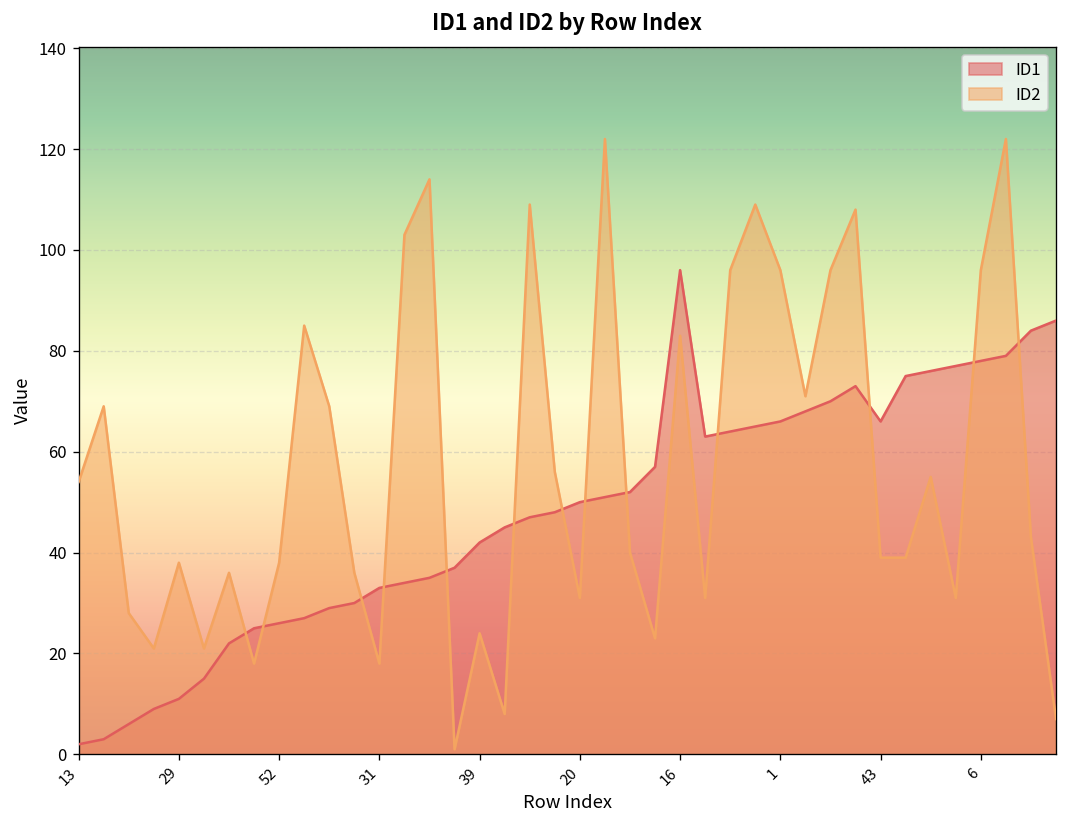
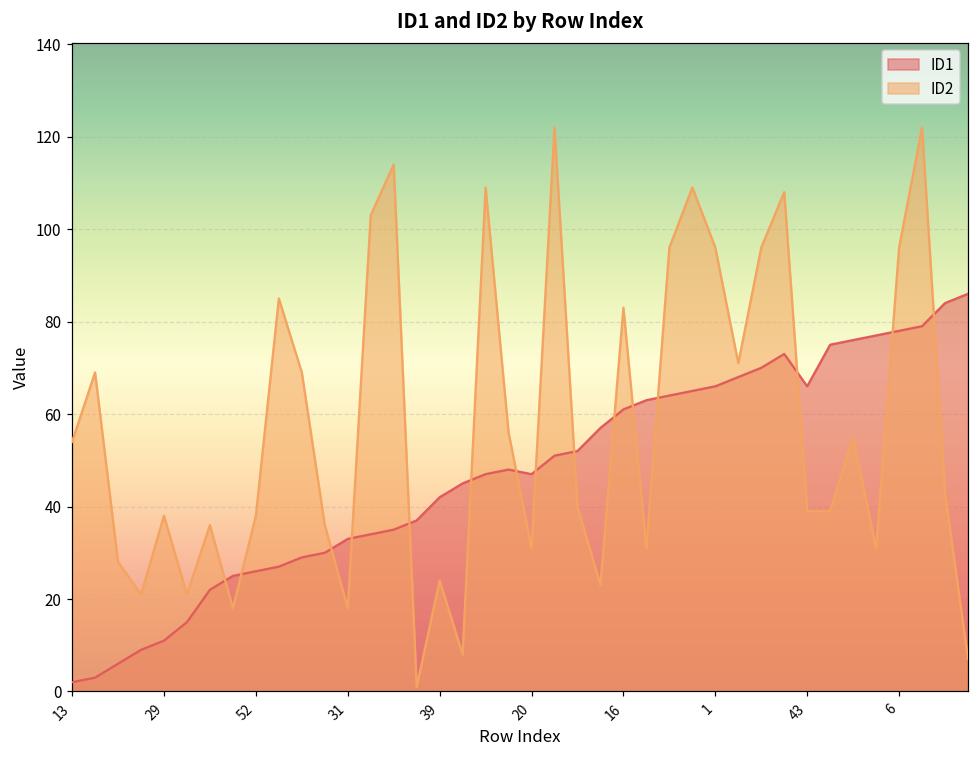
  {
    "ID1": {
      "52": 26,
-     "20": 50,
-     "16": 96,
+     "20": 47,
+     "16": 61,
      "43": 66
    },
    "ID2": {
      "52": 38,
      "20": 31,
      "16": 83,
      "43": 39
    }
  }
